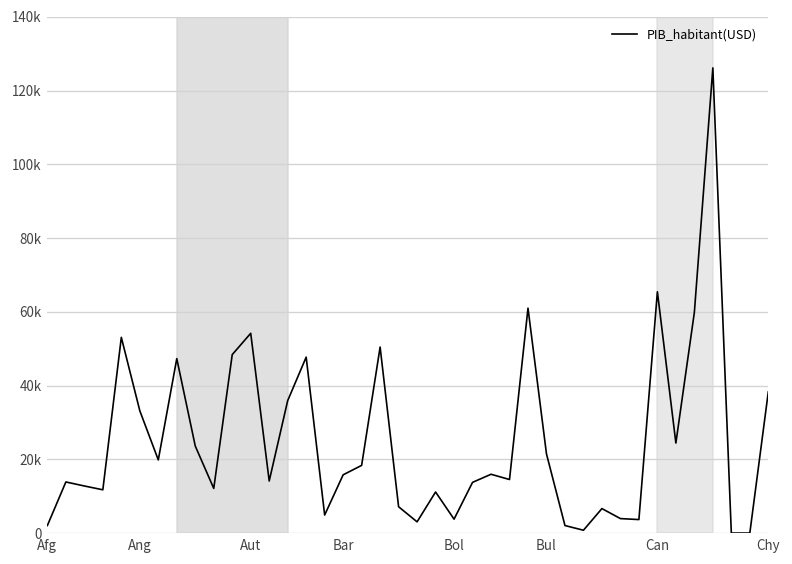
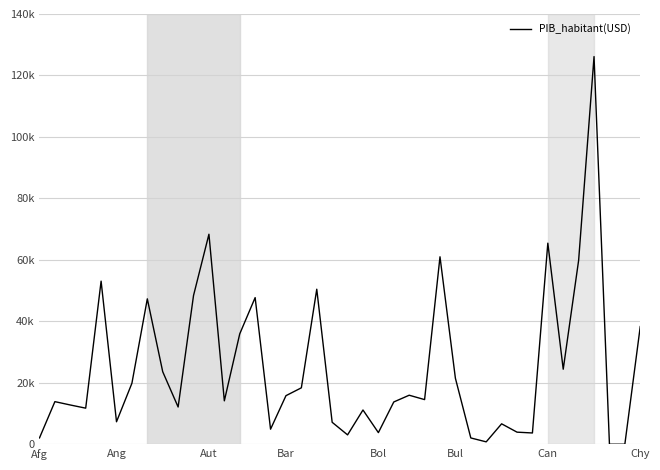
  {
    "Afg": 2000,
-   "Ang": 33000,
-   "Aut": 54000,
+   "Ang": 7000,
+   "Aut": 68000,
    "Bar": 16000,
    "Bol": 4000,
    "Bul": 21000,
    "Can": 65000,
    "Chy": 38000
  }
